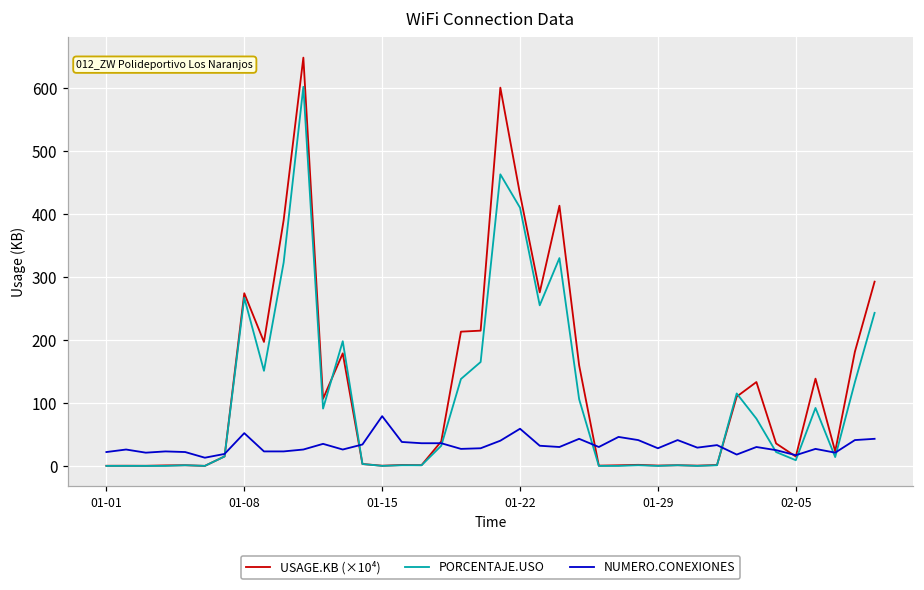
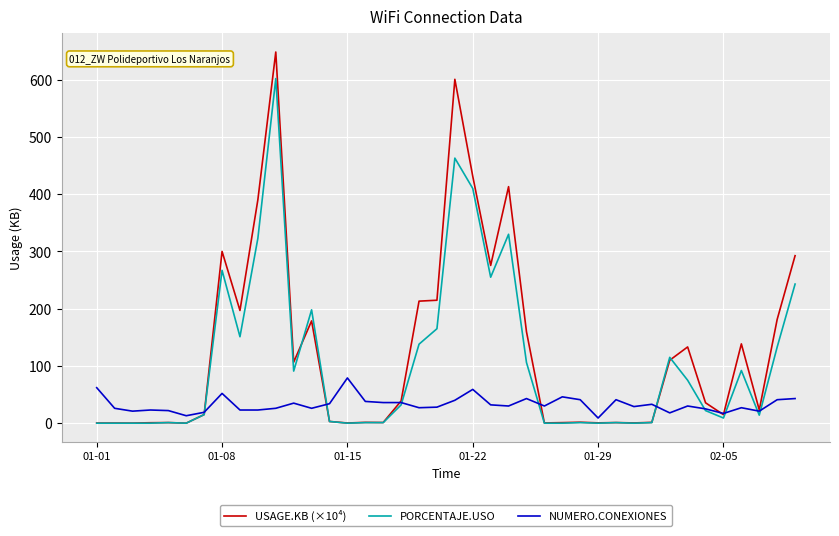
  {
    "USAGE.KB (×10⁴)": {
-     "01-08": 270,
+     "01-08": 300,
      "01-22": 430
    },
    "PORCENTAJE.USO": {
      "01-08": 270,
      "01-22": 410,
      "02-05": 10
    },
    "NUMERO.CONEXIONES": {
-     "01-01": 20,
+     "01-01": 60,
      "01-08": 50,
      "01-15": 80,
      "01-22": 60,
-     "01-29": 30
+     "01-29": 10
    }
  }
